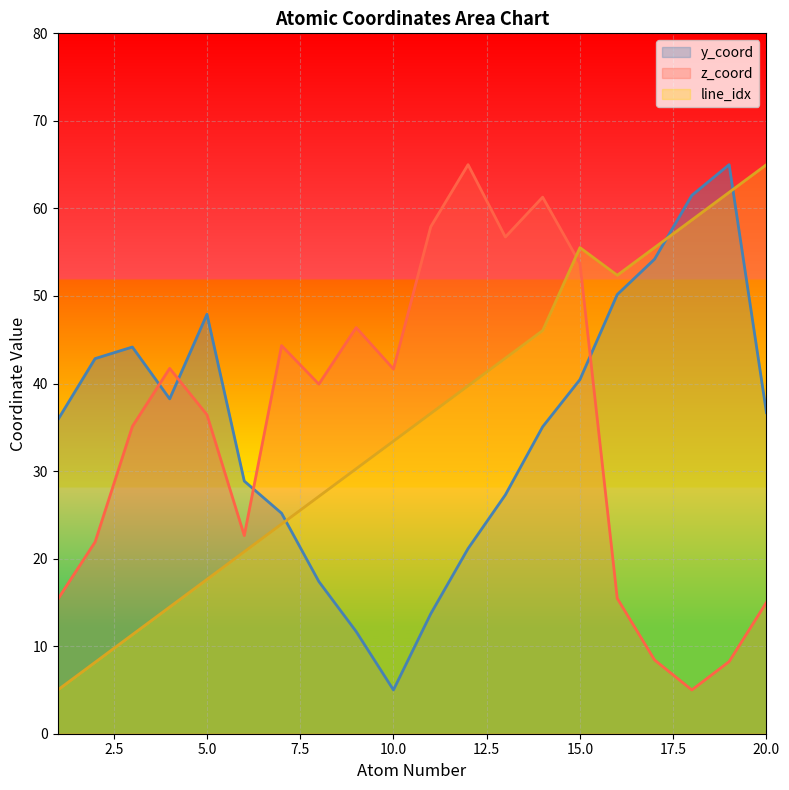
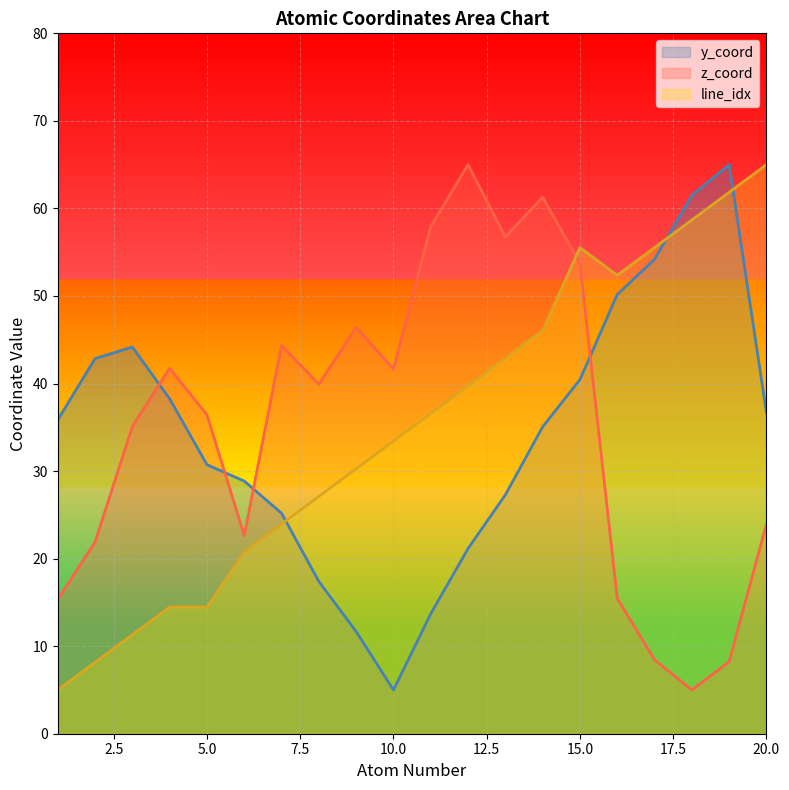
  {
    "y_coord": {
-     "5.0": 48,
+     "5.0": 31,
      "10.0": 5,
      "15.0": 40,
      "20.0": 37
    },
    "z_coord": {
      "5.0": 36,
      "10.0": 42,
      "15.0": 54,
-     "20.0": 15
+     "20.0": 24
    },
    "line_idx": {
-     "5.0": 18,
+     "5.0": 14,
      "10.0": 33,
      "15.0": 56,
      "20.0": 65
    }
  }
